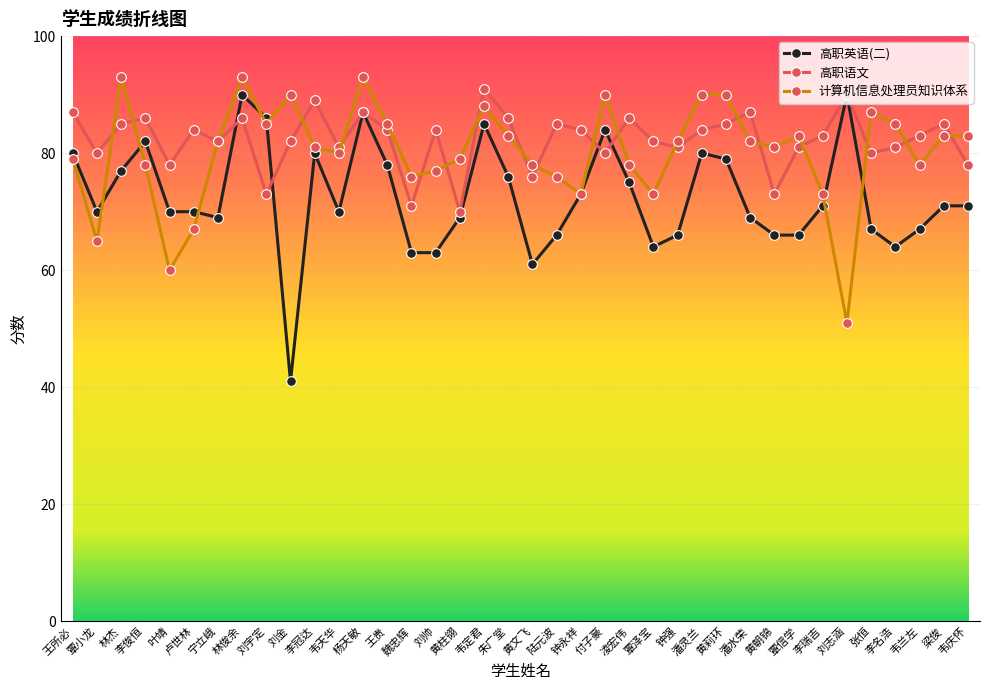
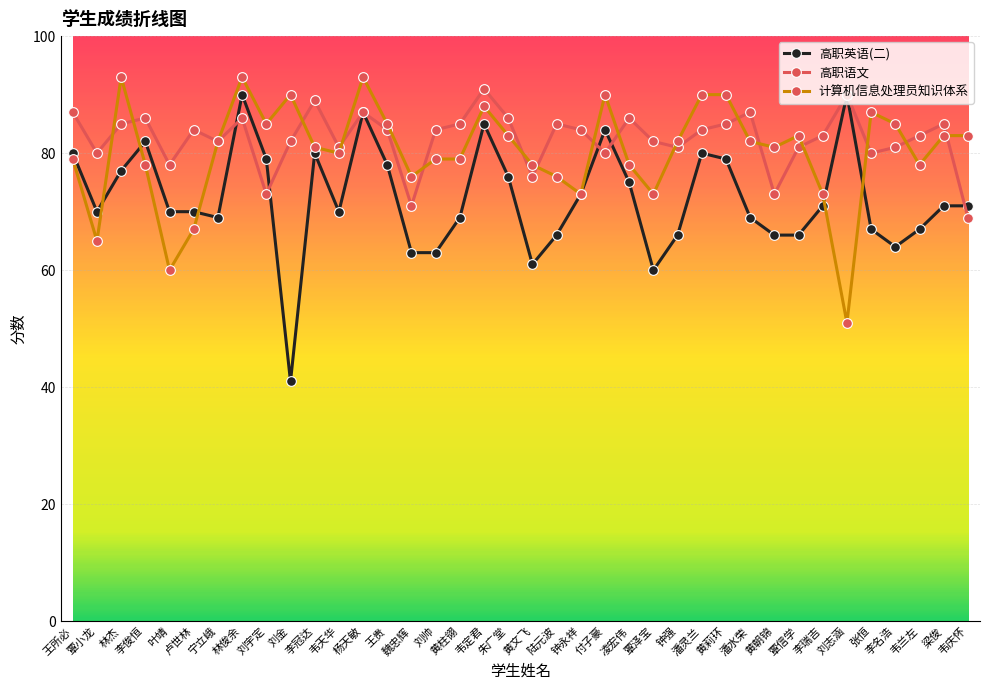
  {
    "高职英语(二)": {
      "王所必": 80,
      "覃小龙": 70,
      "林杰": 77,
      "李俊恒": 82,
      "叶靖": 70,
      "卢世林": 70,
      "宁立峨": 69,
      "林俊余": 90,
-     "刘宇定": 86,
+     "刘宇定": 79,
      "刘金": 41,
      "李冠达": 80,
      "韦天华": 70,
      "王贵": 78,
      "魏忠辉": 63,
      "刘帅": 63,
      "黄柱翎": 69,
      "韦定君": 85,
      "朱广堂": 76,
      "黄文飞": 61,
      "陆元波": 66,
      "付子豪": 84,
      "凌宏伟": 75,
-     "覃泽宝": 64,
+     "覃泽宝": 60,
      "钟强": 66,
      "潘灵兰": 80,
      "黄莉环": 79,
      "潘水荣": 69,
      "黄朝锦": 66,
      "覃信学": 66,
      "李瑞吉": 71,
      "张恒": 67,
      "李名浩": 64,
      "韦兰左": 67,
      "梁俊": 71,
      "韦庆怀": 71
    },
    "高职语文": {
      "王所必": 87,
      "覃小龙": 80,
      "林杰": 85,
      "李俊恒": 86,
      "叶靖": 78,
      "卢世林": 84,
      "林俊余": 86,
      "刘宇定": 73,
      "刘金": 82,
      "李冠达": 89,
      "韦天华": 81,
      "王贵": 84,
      "魏忠辉": 71,
      "刘帅": 84,
-     "黄柱翎": 70,
+     "黄柱翎": 85,
      "韦定君": 91,
      "朱广堂": 86,
      "黄文飞": 76,
      "陆元波": 85,
      "钟永祥": 84,
      "付子豪": 80,
      "凌宏伟": 86,
      "覃泽宝": 82,
      "钟强": 81,
      "潘灵兰": 84,
      "黄莉环": 85,
      "潘水荣": 87,
      "黄朝锦": 73,
      "覃信学": 81,
      "李瑞吉": 83,
      "张恒": 80,
      "李名浩": 81,
      "韦兰左": 83,
      "梁俊": 85,
-     "韦庆怀": 78
+     "韦庆怀": 69
    },
    "计算机信息处理员知识体系": {
      "王所必": 79,
      "覃小龙": 65,
      "林杰": 93,
      "李俊恒": 78,
      "叶靖": 60,
      "卢世林": 67,
      "林俊余": 93,
      "刘宇定": 85,
      "刘金": 90,
      "李冠达": 81,
      "韦天华": 80,
      "杨天敏": 93,
      "王贵": 85,
      "魏忠辉": 76,
-     "刘帅": 77,
+     "刘帅": 79,
      "黄柱翎": 79,
      "韦定君": 88,
      "朱广堂": 83,
      "黄文飞": 78,
      "陆元波": 76,
      "付子豪": 90,
      "凌宏伟": 78,
      "覃泽宝": 73,
      "钟强": 82,
      "潘灵兰": 90,
      "黄莉环": 90,
      "潘水荣": 82,
      "黄朝锦": 81,
      "覃信学": 83,
      "李瑞吉": 73,
      "刘志涵": 51,
      "张恒": 87,
      "李名浩": 85,
      "韦兰左": 78,
      "梁俊": 83,
      "韦庆怀": 83
    }
  }
